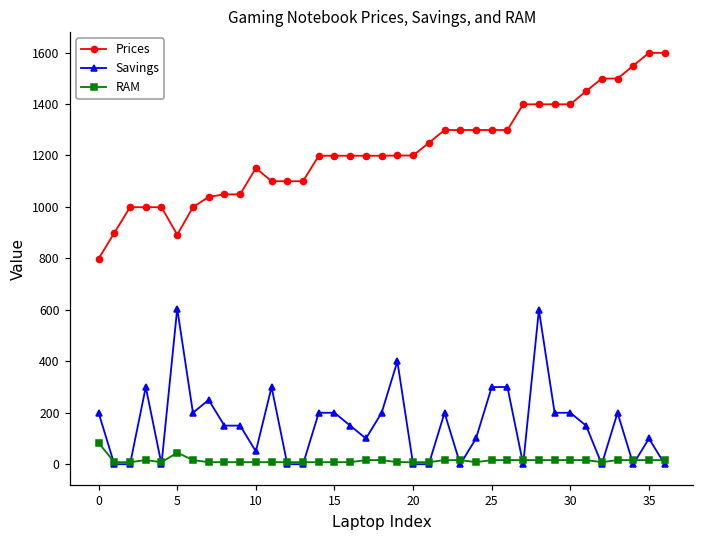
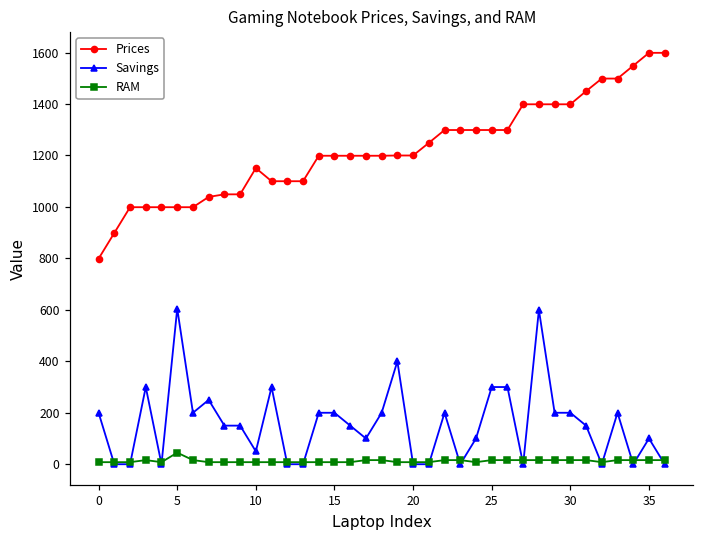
  {
    "Prices": {
      "0": 800,
-     "5": 890,
+     "5": 1000,
      "10": 1150,
      "15": 1200,
      "20": 1200,
      "25": 1300,
      "30": 1400,
      "35": 1600
    },
    "Savings": {
      "0": 200,
      "5": 610,
      "10": 50,
      "15": 200,
      "25": 300,
      "30": 200,
      "35": 100
    },
    "RAM": {
-     "0": 80,
+     "0": 10,
      "5": 50,
      "10": 10,
      "15": 10,
      "25": 20,
      "30": 20,
      "35": 20
    }
  }
